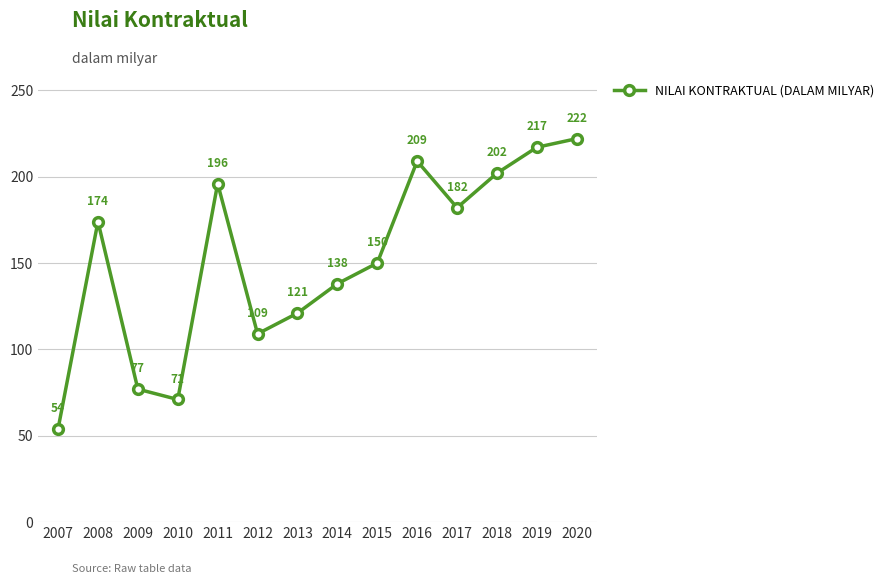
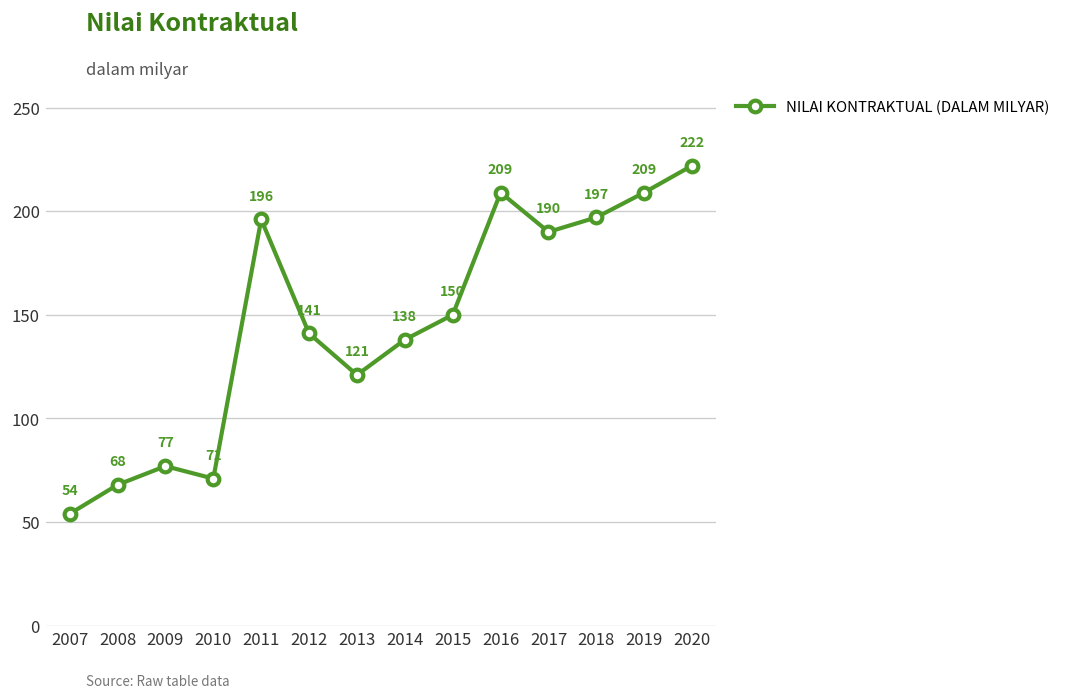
  {
    "2007": 54,
-   "2008": 174,
+   "2008": 68,
    "2009": 77,
    "2010": 71,
    "2011": 196,
-   "2012": 109,
+   "2012": 141,
    "2013": 121,
    "2014": 138,
    "2015": 150,
    "2016": 209,
-   "2017": 182,
-   "2018": 202,
-   "2019": 217,
+   "2017": 190,
+   "2018": 197,
+   "2019": 209,
    "2020": 222
  }
